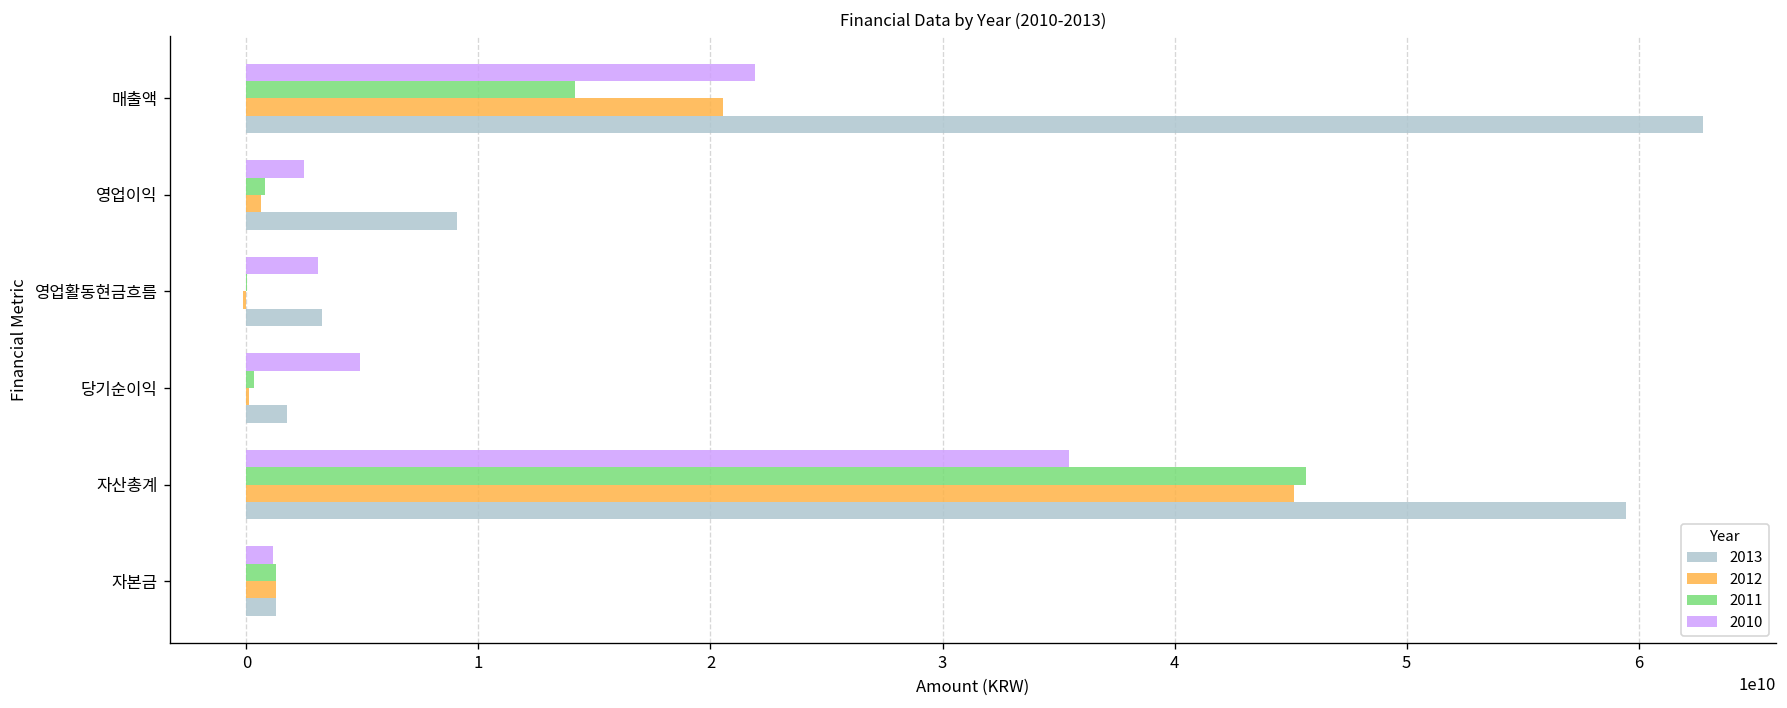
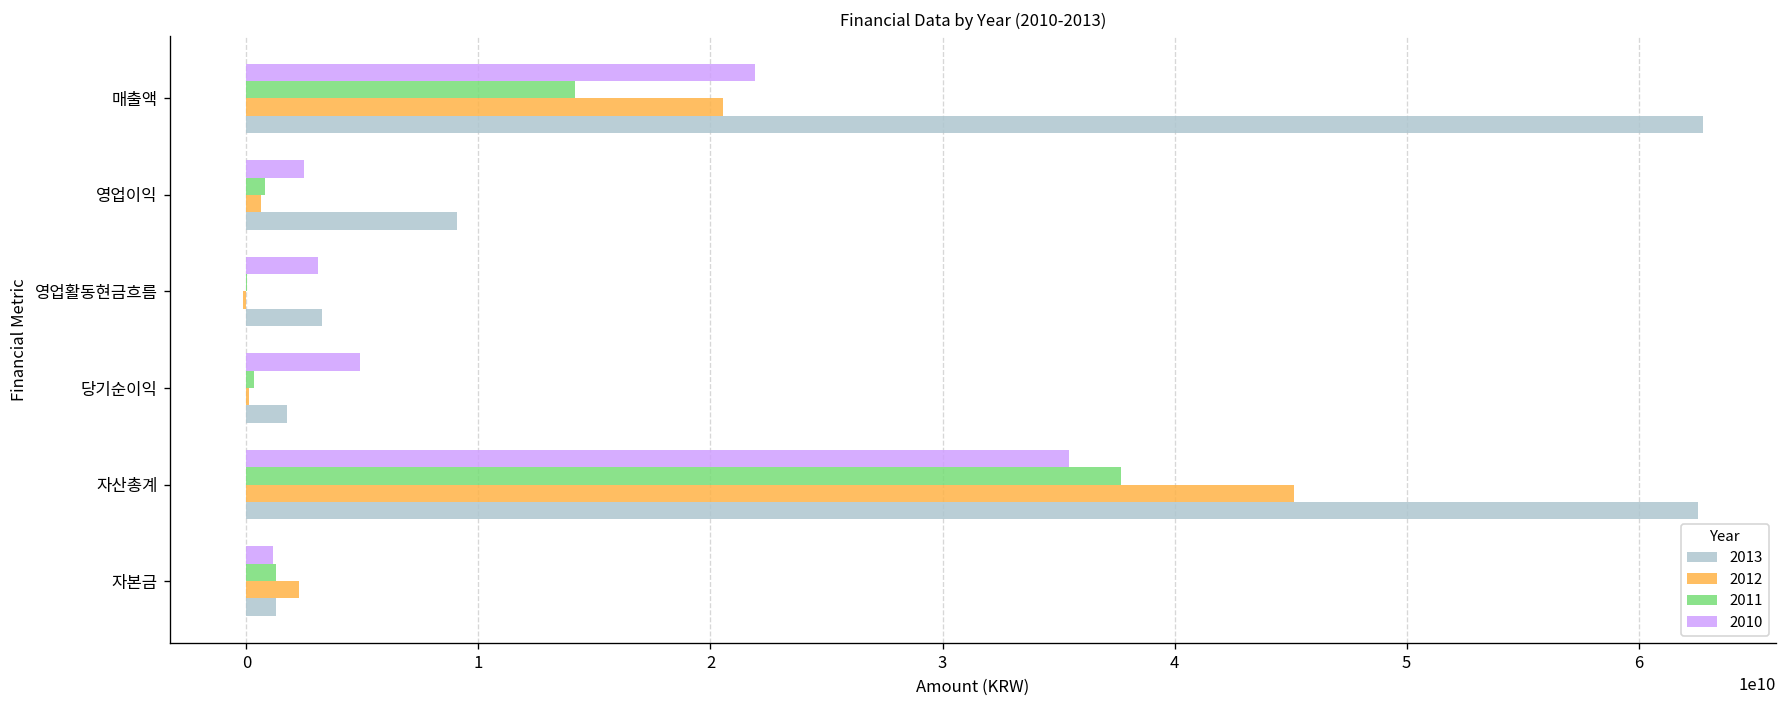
  {
    "2013": {
      "매출액": 62800000000,
      "영업이익": 9100000000,
      "영업활동현금흐름": 3200000000,
      "당기순이익": 1800000000,
-     "자산총계": 59400000000,
+     "자산총계": 62600000000,
      "자본금": 1300000000
    },
    "2012": {
      "매출액": 20500000000,
      "영업이익": 600000000,
      "영업활동현금흐름": -200000000,
      "자산총계": 45100000000,
-     "자본금": 1300000000
+     "자본금": 2300000000
    },
    "2011": {
      "매출액": 14100000000,
      "영업이익": 800000000,
      "당기순이익": 300000000,
-     "자산총계": 45600000000,
+     "자산총계": 37700000000,
      "자본금": 1300000000
    },
    "2010": {
      "매출액": 21900000000,
      "영업이익": 2500000000,
      "영업활동현금흐름": 3100000000,
      "당기순이익": 4900000000,
      "자산총계": 35500000000,
      "자본금": 1100000000
    }
  }
